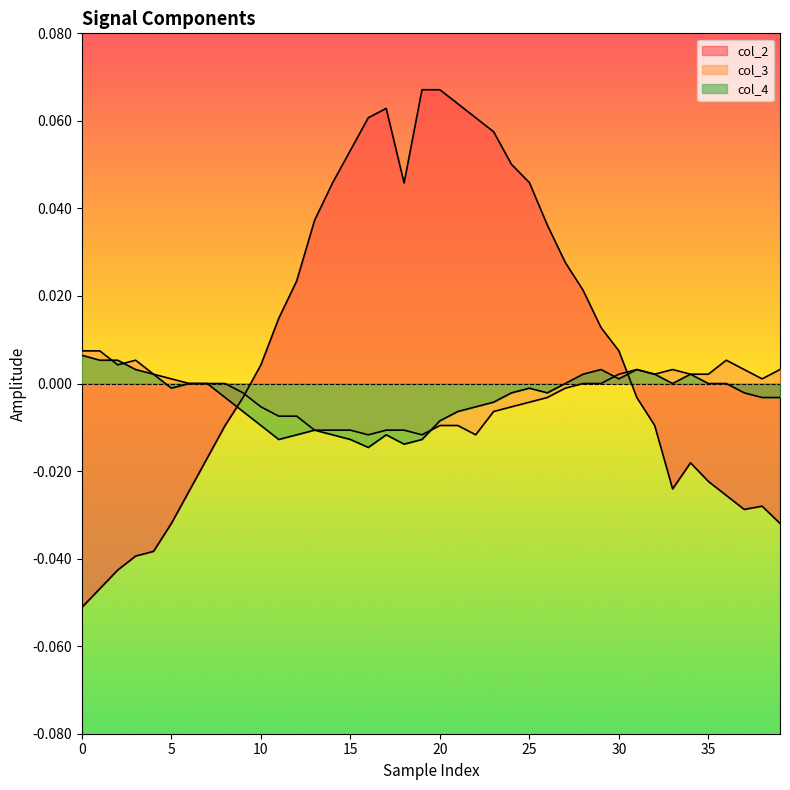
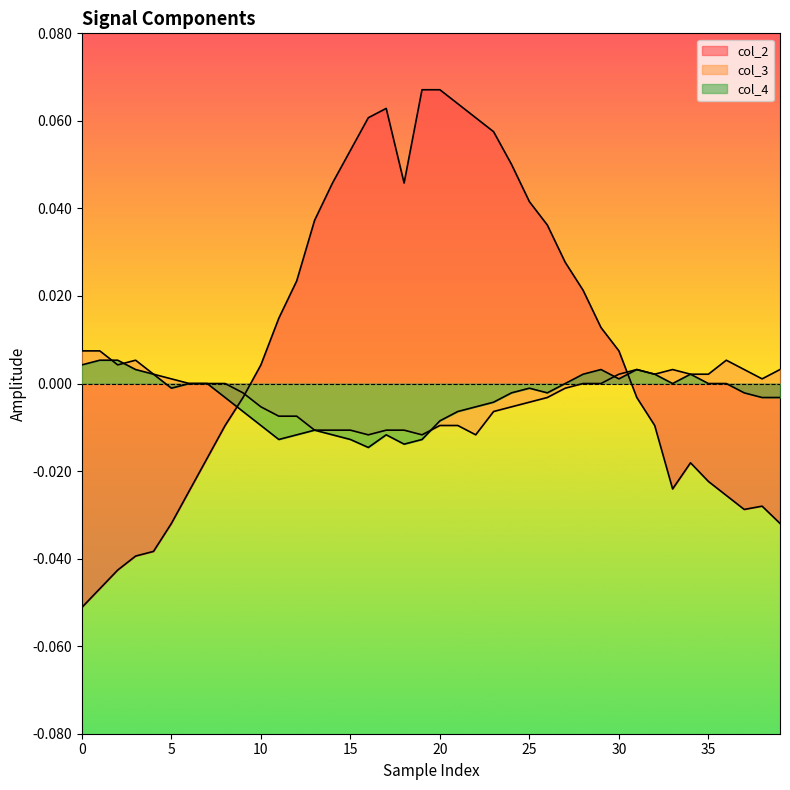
  {
    "col_2": {
-     "25": 0.046
+     "25": 0.042
    },
    "col_4": {
-     "0": 0.006
+     "0": 0.004
    }
  }
